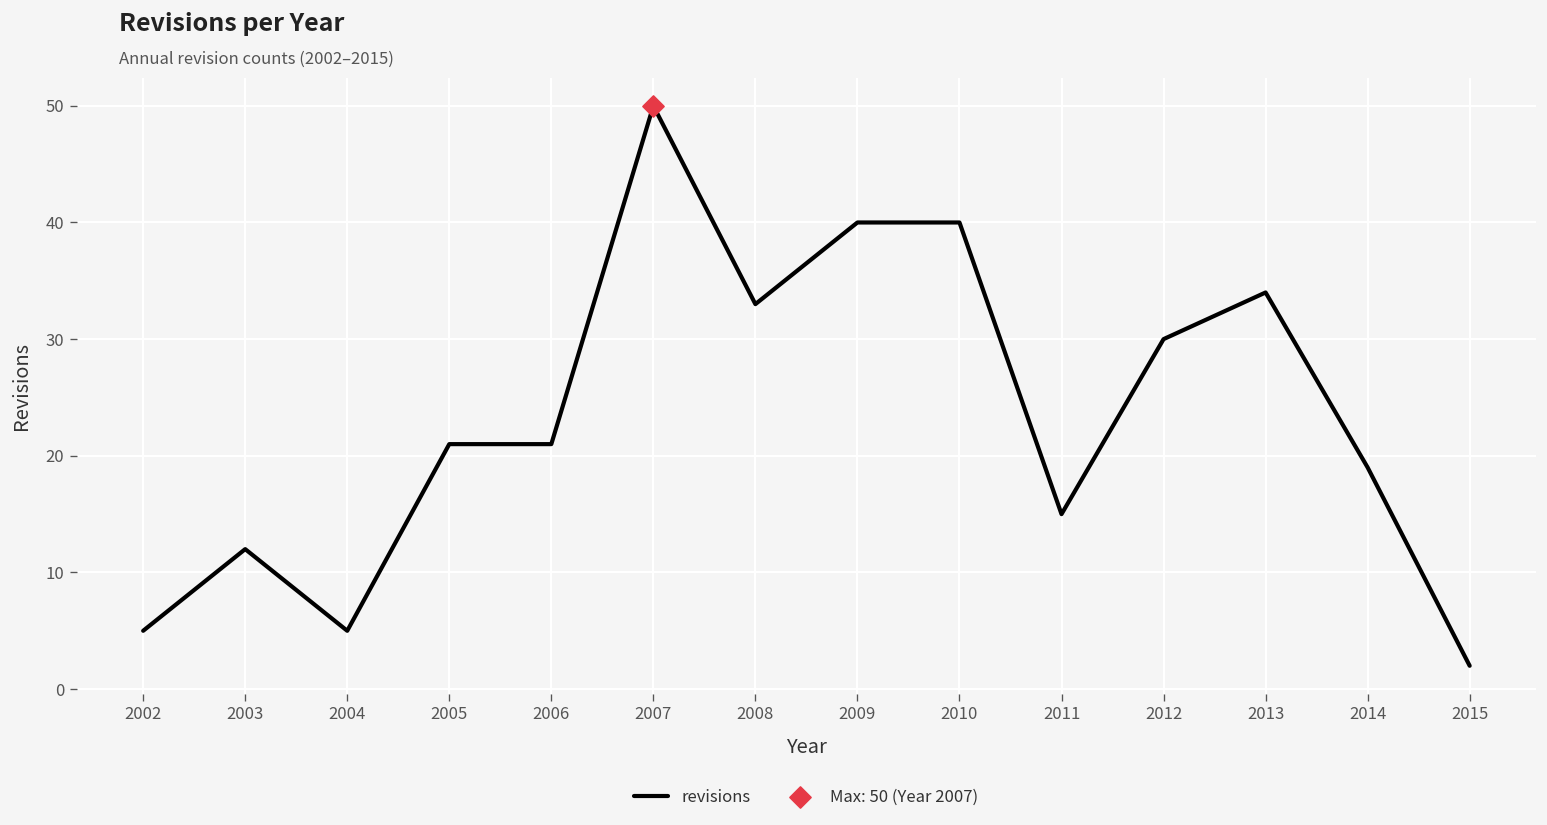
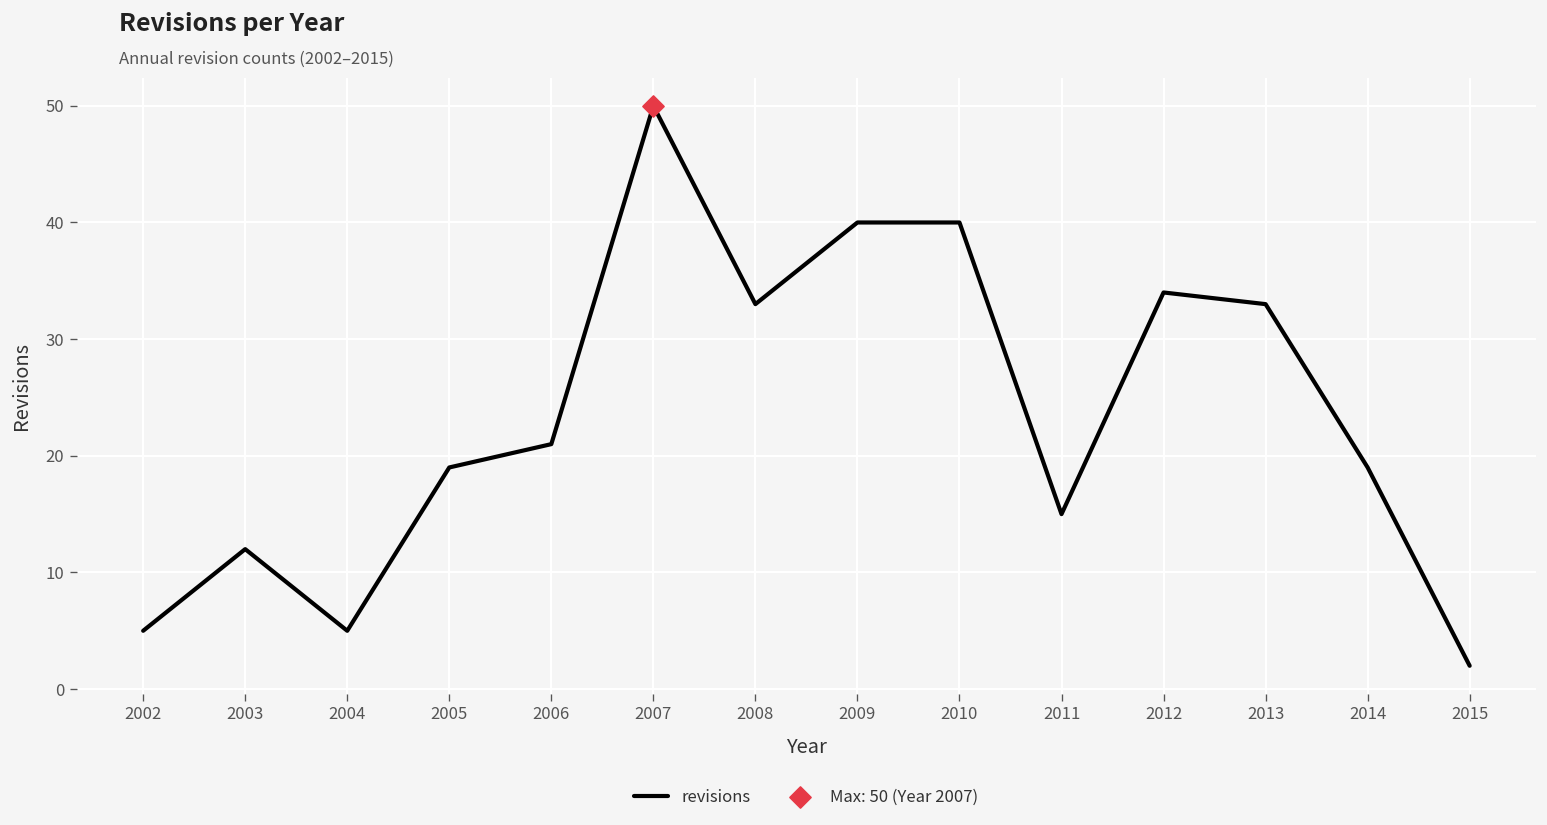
  {
    "revisions": {
      "2002": 5,
      "2003": 12,
      "2004": 5,
-     "2005": 21,
+     "2005": 19,
      "2006": 21,
      "2008": 33,
      "2009": 40,
      "2010": 40,
      "2011": 15,
-     "2012": 30,
-     "2013": 34,
+     "2012": 34,
+     "2013": 33,
      "2014": 19,
      "2015": 2
    }
  }
